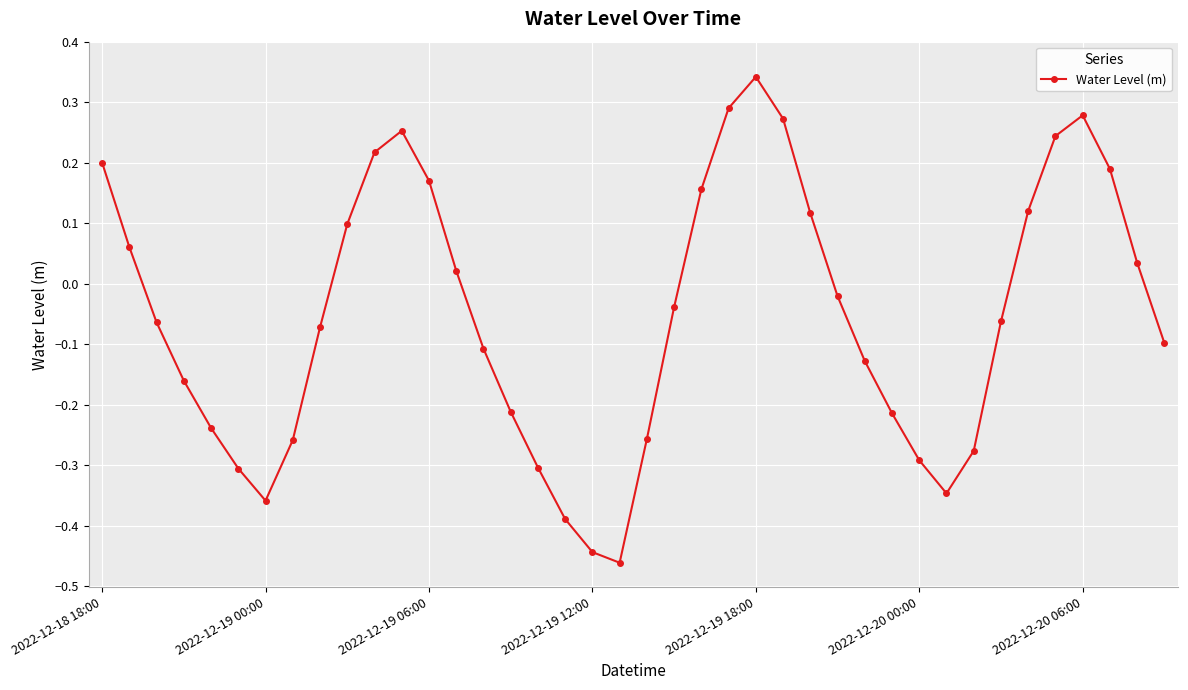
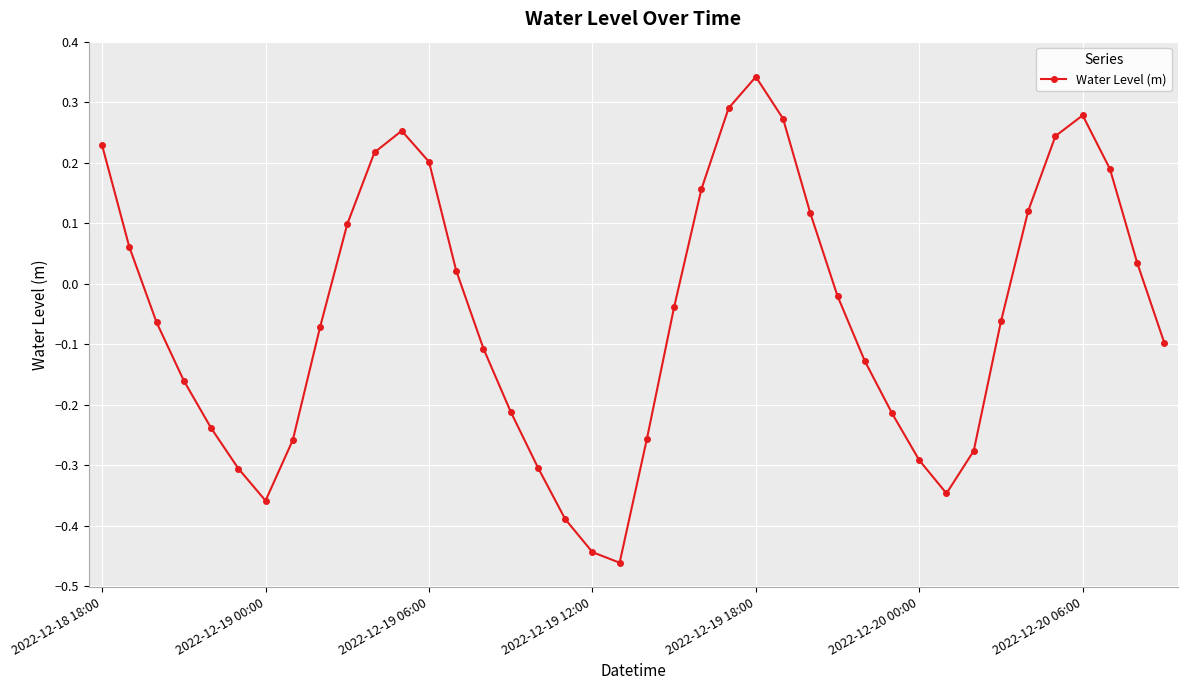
  {
-   "2022-12-18 18:00": 0.20,
+   "2022-12-18 18:00": 0.23,
    "2022-12-19 00:00": -0.36,
-   "2022-12-19 06:00": 0.17,
+   "2022-12-19 06:00": 0.20,
    "2022-12-19 12:00": -0.44,
    "2022-12-19 18:00": 0.34,
    "2022-12-20 00:00": -0.29,
    "2022-12-20 06:00": 0.28
  }
